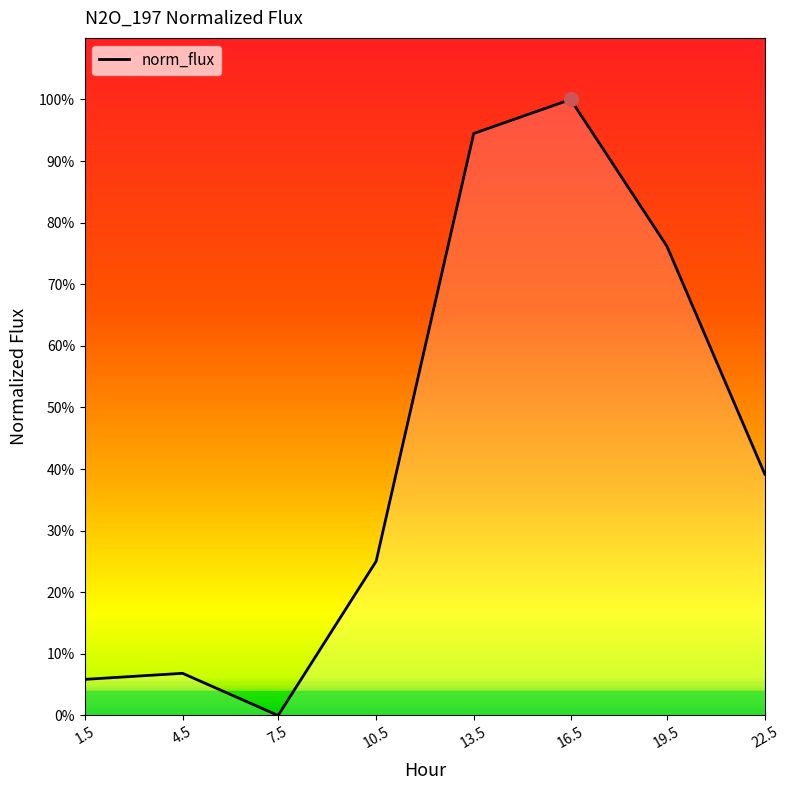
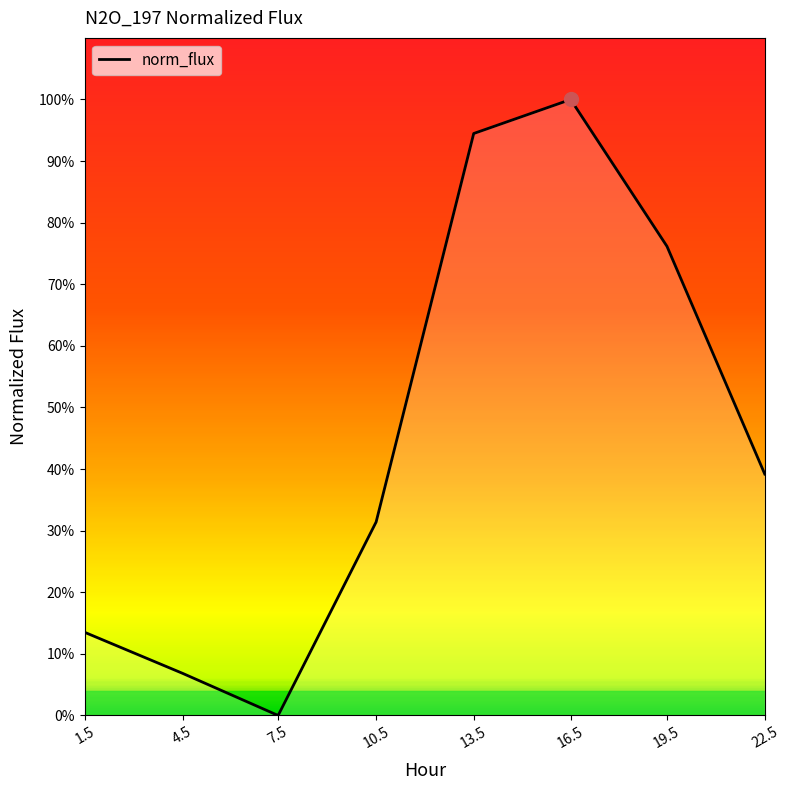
  {
    "norm_flux": {
-     "1.5": "6%",
+     "1.5": "13%",
      "4.5": "7%",
-     "10.5": "25%",
+     "10.5": "31%",
      "13.5": "94%",
      "19.5": "76%",
      "22.5": "39%"
    }
  }
